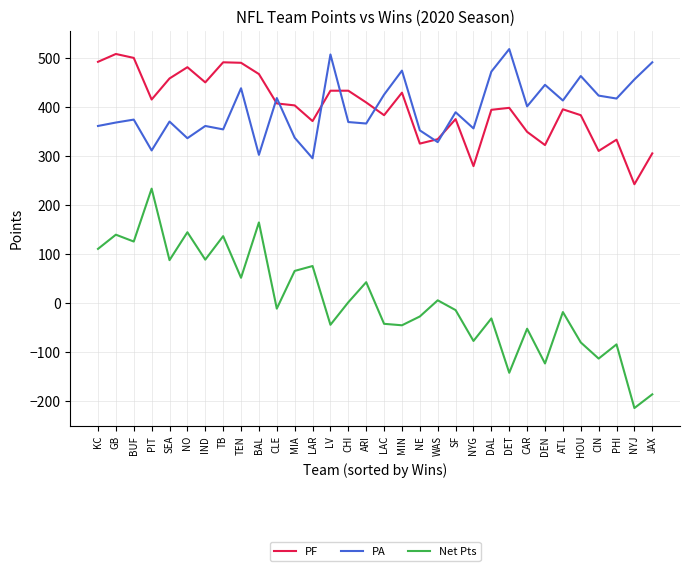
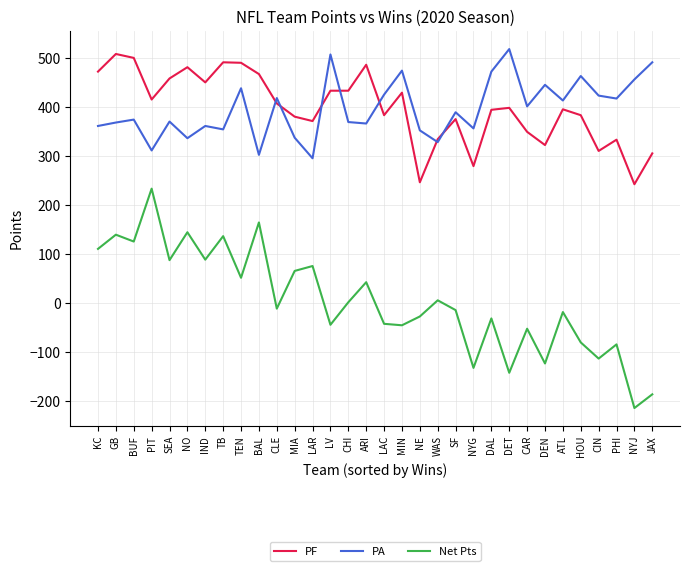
  {
    "PF": {
-     "KC": 490,
+     "KC": 470,
      "GB": 510,
      "BUF": 500,
      "PIT": 420,
      "SEA": 460,
      "NO": 480,
      "IND": 450,
      "TB": 490,
      "TEN": 490,
      "BAL": 470,
      "CLE": 410,
-     "MIA": 400,
+     "MIA": 380,
      "LAR": 370,
      "LV": 430,
      "CHI": 430,
-     "ARI": 410,
+     "ARI": 490,
      "LAC": 380,
      "MIN": 430,
-     "NE": 330,
+     "NE": 250,
      "WAS": 340,
      "SF": 380,
      "NYG": 280,
      "DAL": 400,
      "DET": 400,
      "CAR": 350,
      "DEN": 320,
      "ATL": 400,
      "HOU": 380,
      "CIN": 310,
      "PHI": 330,
      "NYJ": 240,
      "JAX": 310
    },
    "PA": {
      "KC": 360,
      "GB": 370,
      "BUF": 380,
      "PIT": 310,
      "SEA": 370,
      "NO": 340,
      "IND": 360,
      "TB": 360,
      "TEN": 440,
      "BAL": 300,
      "CLE": 420,
      "MIA": 340,
      "LAR": 300,
      "LV": 510,
      "CHI": 370,
      "ARI": 370,
      "LAC": 430,
      "MIN": 480,
      "NE": 350,
      "WAS": 330,
      "SF": 390,
      "NYG": 360,
      "DAL": 470,
      "DET": 520,
      "CAR": 400,
      "DEN": 450,
      "ATL": 410,
      "HOU": 460,
      "CIN": 420,
      "PHI": 420,
      "NYJ": 460,
      "JAX": 490
    },
    "Net Pts": {
      "KC": 110,
      "GB": 140,
      "BUF": 130,
      "PIT": 230,
      "SEA": 90,
      "NO": 150,
      "IND": 90,
      "TB": 140,
      "TEN": 50,
      "BAL": 170,
      "CLE": -10,
      "MIA": 70,
      "LAR": 80,
      "LV": -40,
      "CHI": 0,
      "ARI": 40,
      "LAC": -40,
      "MIN": -50,
      "NE": -30,
      "WAS": 10,
      "SF": -10,
-     "NYG": -80,
+     "NYG": -130,
      "DAL": -30,
      "DET": -140,
      "CAR": -50,
      "DEN": -120,
      "ATL": -20,
      "HOU": -80,
      "CIN": -110,
      "PHI": -80,
      "NYJ": -210,
      "JAX": -190
    }
  }
